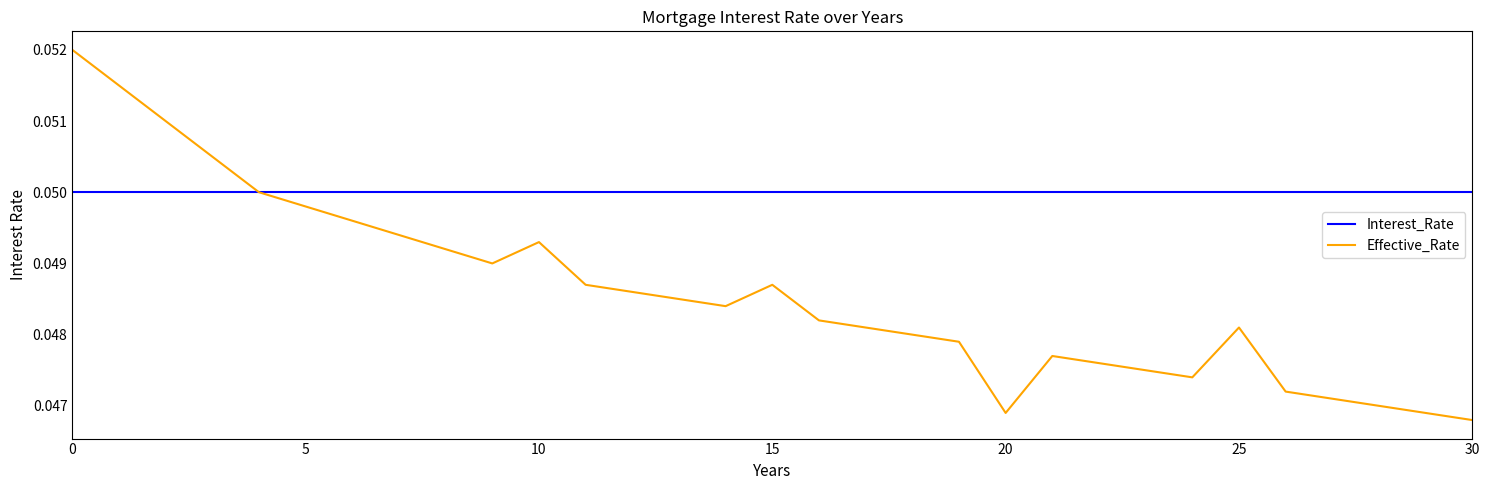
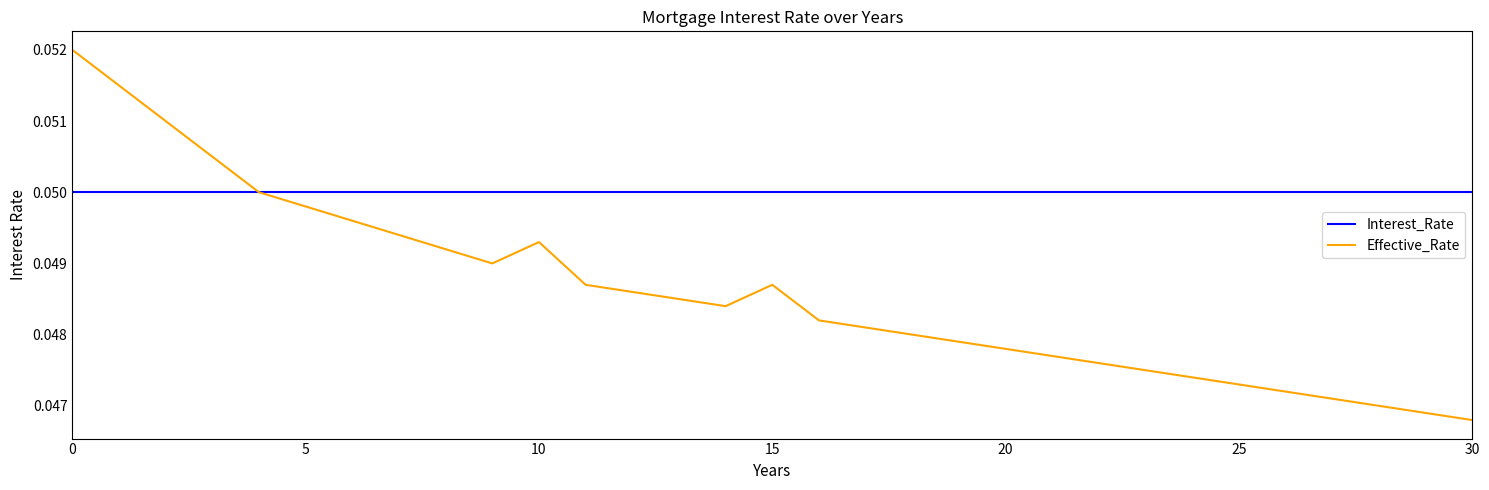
  {
    "Interest_Rate": {
      "0": 0.0500,
      "5": 0.0500,
      "10": 0.0500,
      "15": 0.0500,
      "20": 0.0500,
      "25": 0.0500,
      "30": 0.0500
    },
    "Effective_Rate": {
      "0": 0.0520,
      "5": 0.0498,
      "10": 0.0493,
      "15": 0.0487,
-     "20": 0.0469,
-     "25": 0.0481,
+     "20": 0.0478,
+     "25": 0.0473,
      "30": 0.0468
    }
  }
